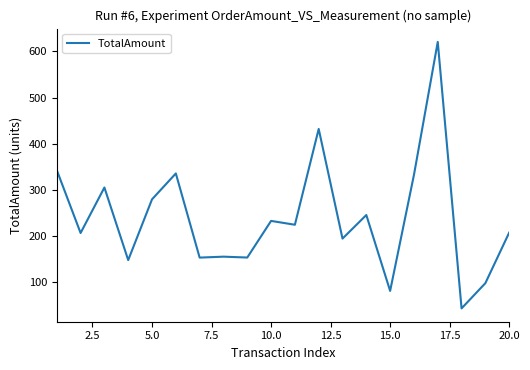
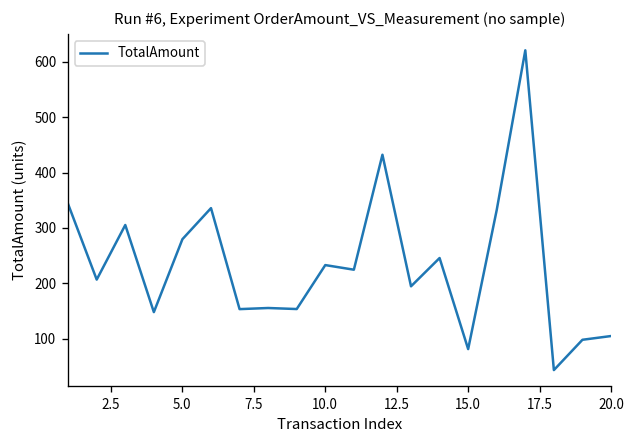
  {
    "5.0": 280,
    "10.0": 230,
    "15.0": 80,
-   "20.0": 210
+   "20.0": 100
  }
